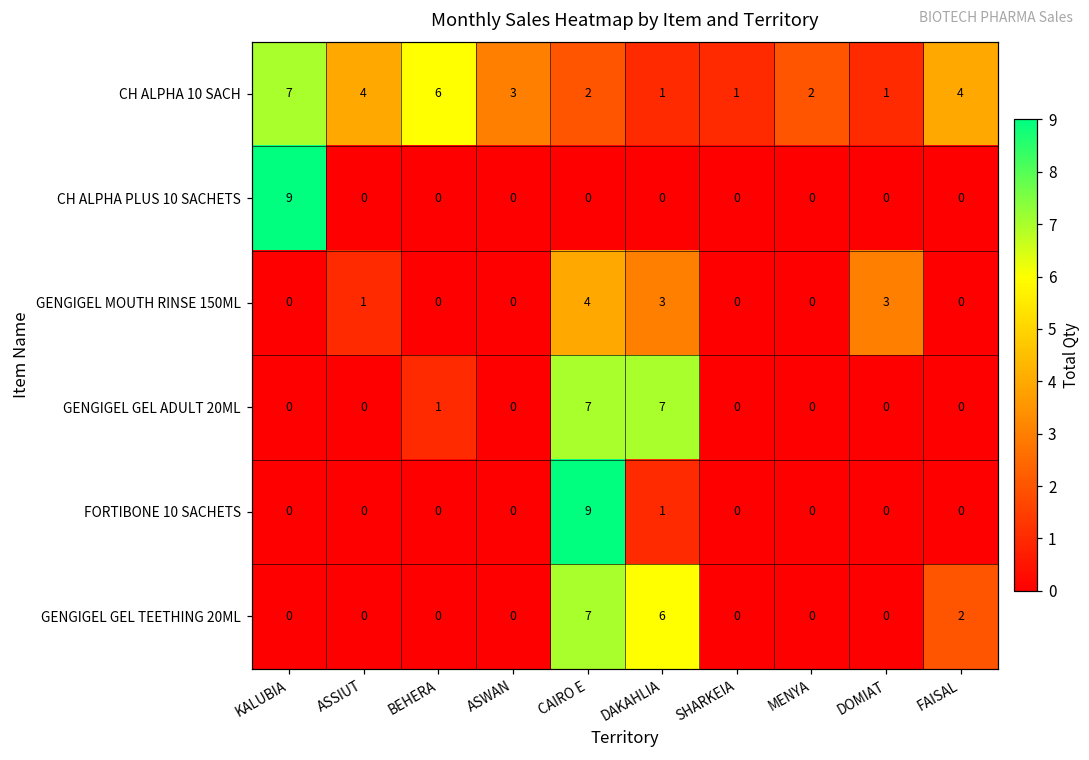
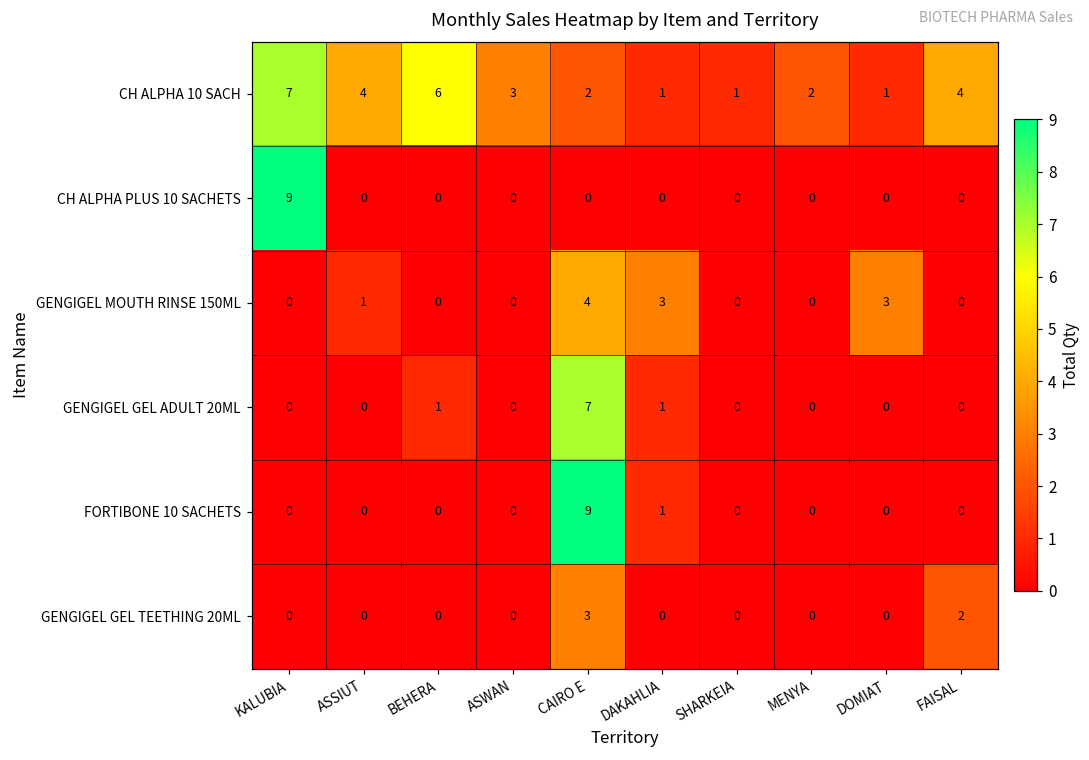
  {
    "CH ALPHA 10 SACH": {
      "KALUBIA": 7,
      "ASSIUT": 4,
      "BEHERA": 6,
      "ASWAN": 3,
      "CAIRO E": 2,
      "DAKAHLIA": 1,
      "SHARKEIA": 1,
      "MENYA": 2,
      "DOMIAT": 1,
      "FAISAL": 4
    },
    "CH ALPHA PLUS 10 SACHETS": {
      "KALUBIA": 9,
      "ASSIUT": 0,
      "BEHERA": 0,
      "ASWAN": 0,
      "CAIRO E": 0,
      "DAKAHLIA": 0,
      "SHARKEIA": 0,
      "MENYA": 0,
      "DOMIAT": 0,
      "FAISAL": 0
    },
    "GENGIGEL MOUTH RINSE 150ML": {
      "KALUBIA": 0,
      "ASSIUT": 1,
      "BEHERA": 0,
      "ASWAN": 0,
      "CAIRO E": 4,
      "DAKAHLIA": 3,
      "SHARKEIA": 0,
      "MENYA": 0,
      "DOMIAT": 3,
      "FAISAL": 0
    },
    "GENGIGEL GEL ADULT 20ML": {
      "KALUBIA": 0,
      "ASSIUT": 0,
      "BEHERA": 1,
      "ASWAN": 0,
      "CAIRO E": 7,
-     "DAKAHLIA": 7,
+     "DAKAHLIA": 1,
      "SHARKEIA": 0,
      "MENYA": 0,
      "DOMIAT": 0,
      "FAISAL": 0
    },
    "FORTIBONE 10 SACHETS": {
      "KALUBIA": 0,
      "ASSIUT": 0,
      "BEHERA": 0,
      "ASWAN": 0,
      "CAIRO E": 9,
      "DAKAHLIA": 1,
      "SHARKEIA": 0,
      "MENYA": 0,
      "DOMIAT": 0,
      "FAISAL": 0
    },
    "GENGIGEL GEL TEETHING 20ML": {
      "KALUBIA": 0,
      "ASSIUT": 0,
      "BEHERA": 0,
      "ASWAN": 0,
-     "CAIRO E": 7,
-     "DAKAHLIA": 6,
+     "CAIRO E": 3,
+     "DAKAHLIA": 0,
      "SHARKEIA": 0,
      "MENYA": 0,
      "DOMIAT": 0,
      "FAISAL": 2
    }
  }
